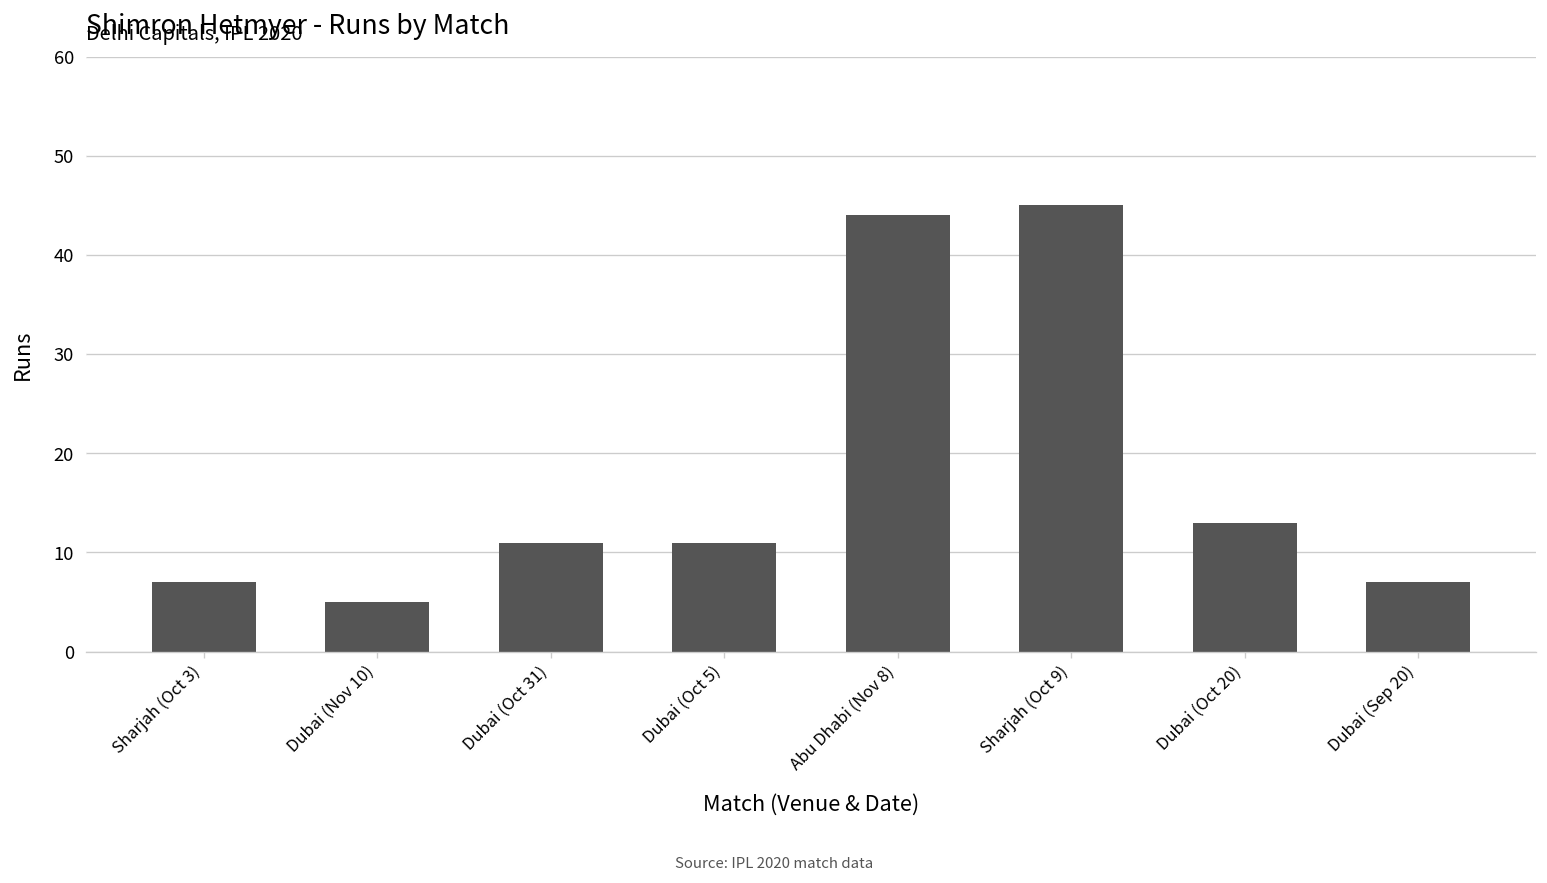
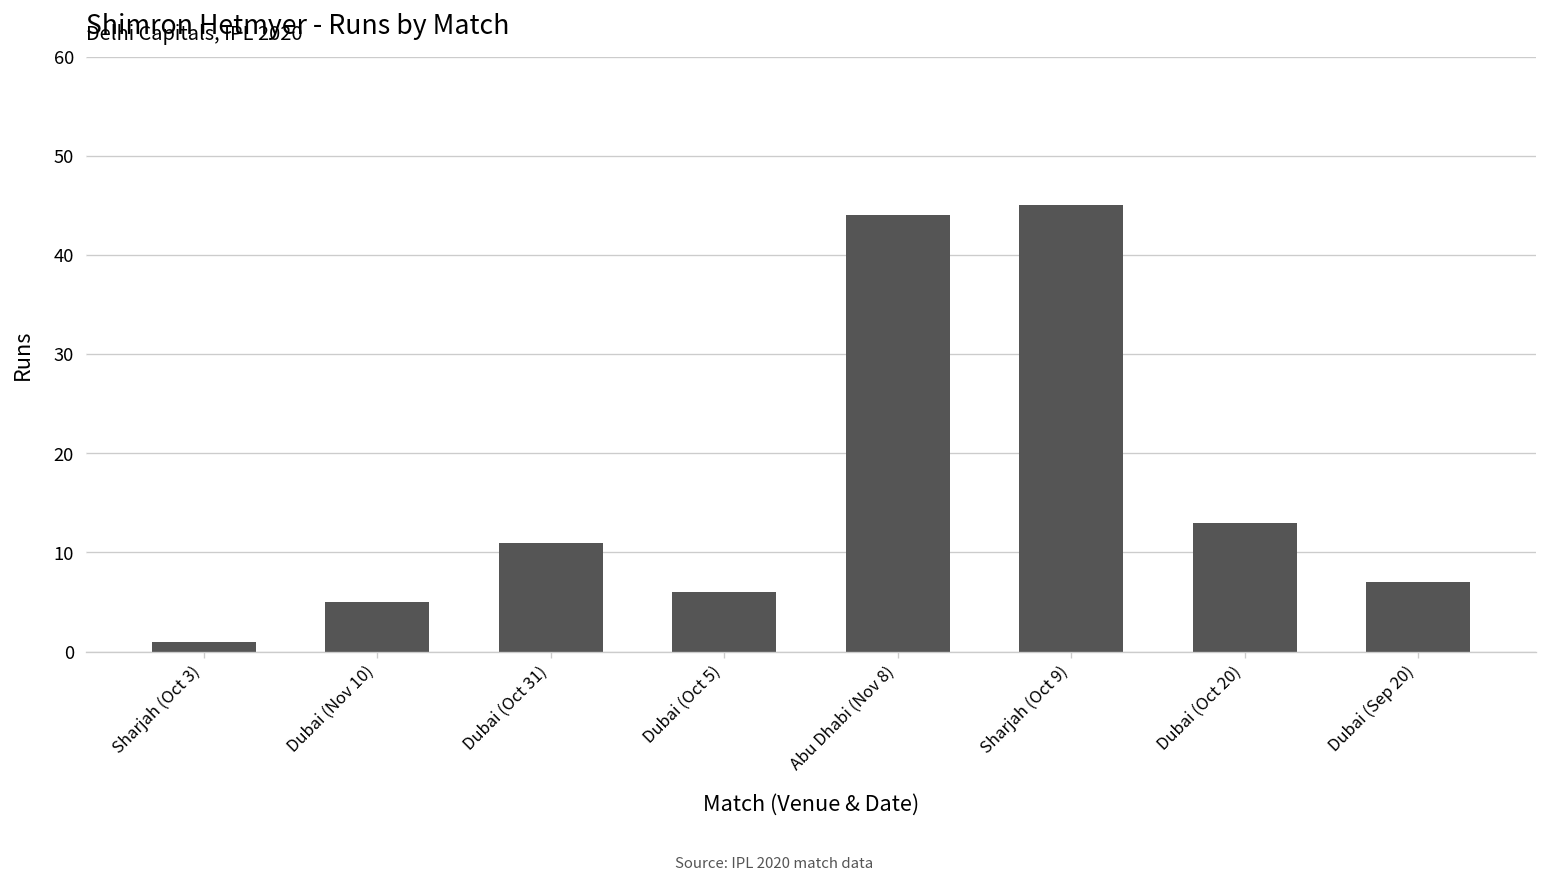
  {
-   "Sharjah (Oct 3)": 7,
+   "Sharjah (Oct 3)": 1,
    "Dubai (Nov 10)": 5,
    "Dubai (Oct 31)": 11,
-   "Dubai (Oct 5)": 11,
+   "Dubai (Oct 5)": 6,
    "Abu Dhabi (Nov 8)": 44,
    "Sharjah (Oct 9)": 45,
    "Dubai (Oct 20)": 13,
    "Dubai (Sep 20)": 7
  }
